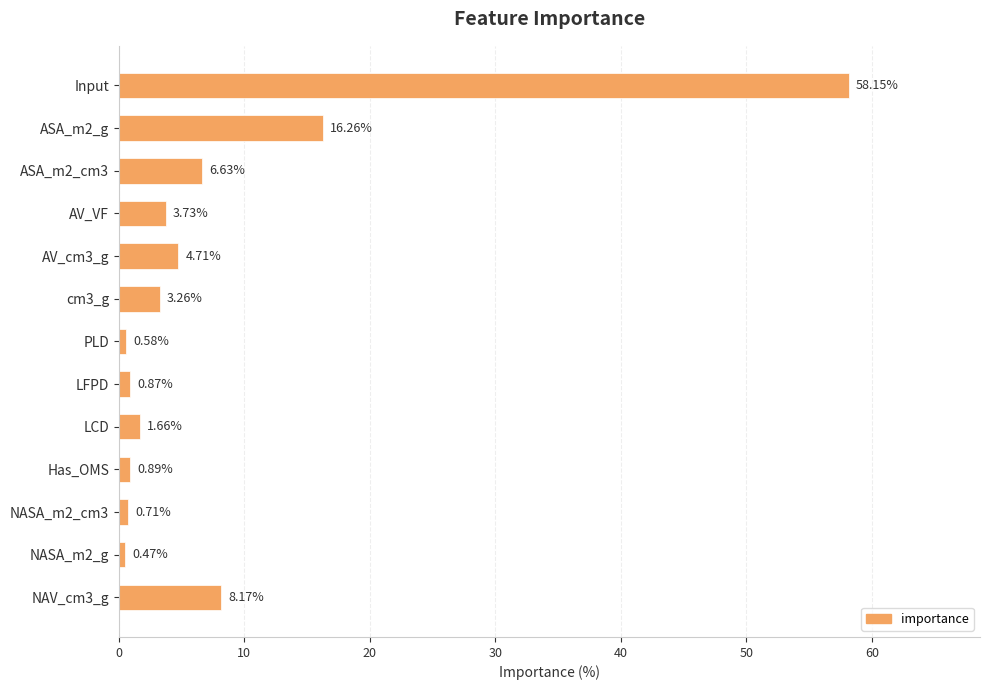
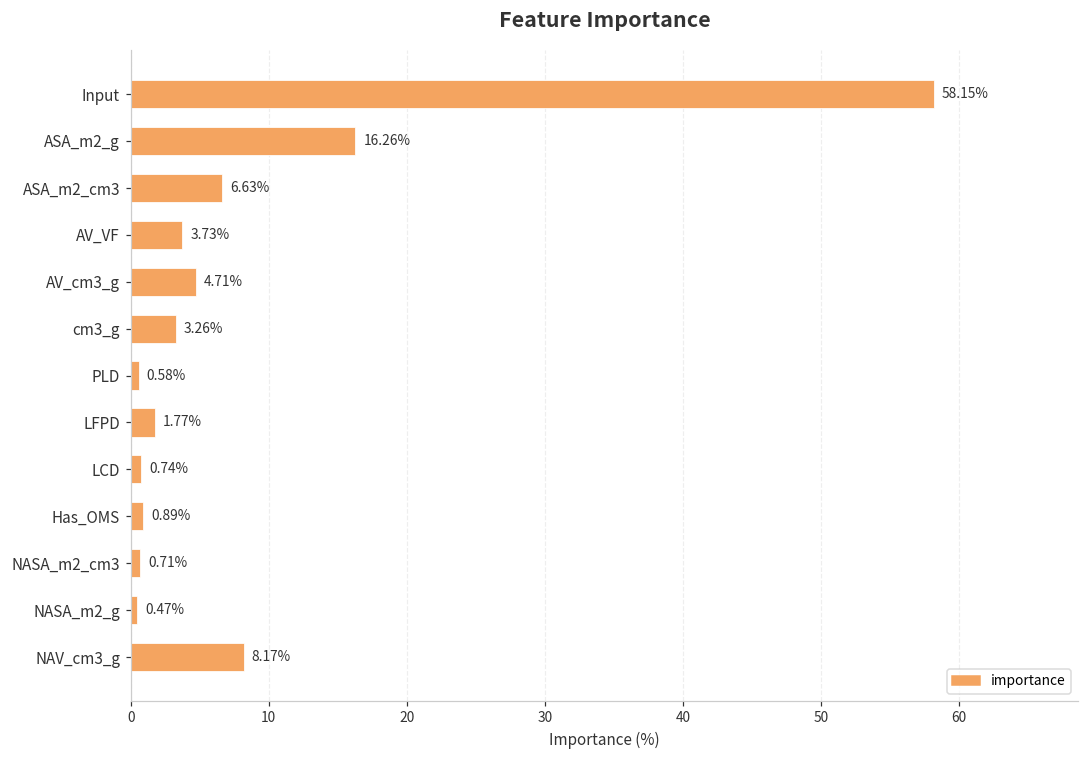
  {
    "Input": "58.15%",
    "ASA_m2_g": "16.26%",
    "ASA_m2_cm3": "6.63%",
    "AV_VF": "3.73%",
    "AV_cm3_g": "4.71%",
    "cm3_g": "3.26%",
    "PLD": "0.58%",
-   "LFPD": "0.87%",
-   "LCD": "1.66%",
+   "LFPD": "1.77%",
+   "LCD": "0.74%",
    "Has_OMS": "0.89%",
    "NASA_m2_cm3": "0.71%",
    "NASA_m2_g": "0.47%",
    "NAV_cm3_g": "8.17%"
  }
